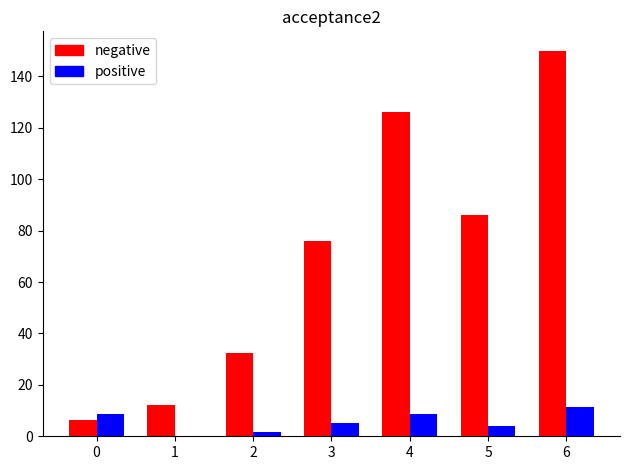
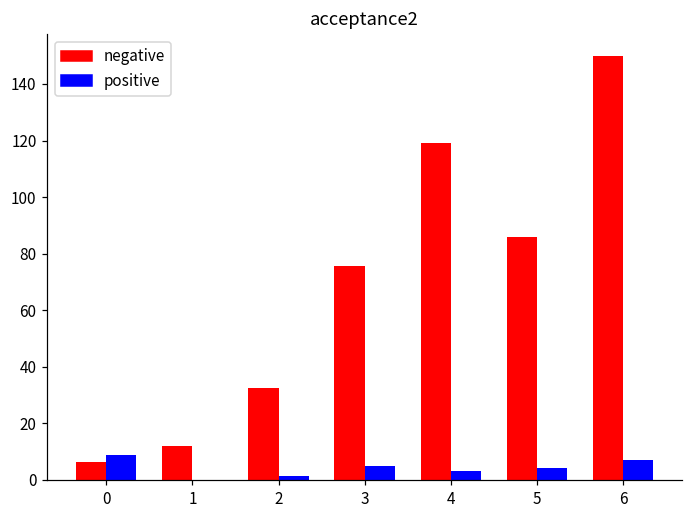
  {
    "negative": {
      "0": 7,
      "1": 12,
      "2": 33,
      "3": 76,
-     "4": 126,
+     "4": 119,
      "5": 86,
      "6": 150
    },
    "positive": {
      "0": 9,
      "1": 0,
      "2": 2,
      "3": 5,
-     "4": 9,
+     "4": 3,
      "5": 4,
-     "6": 11
+     "6": 7
    }
  }
